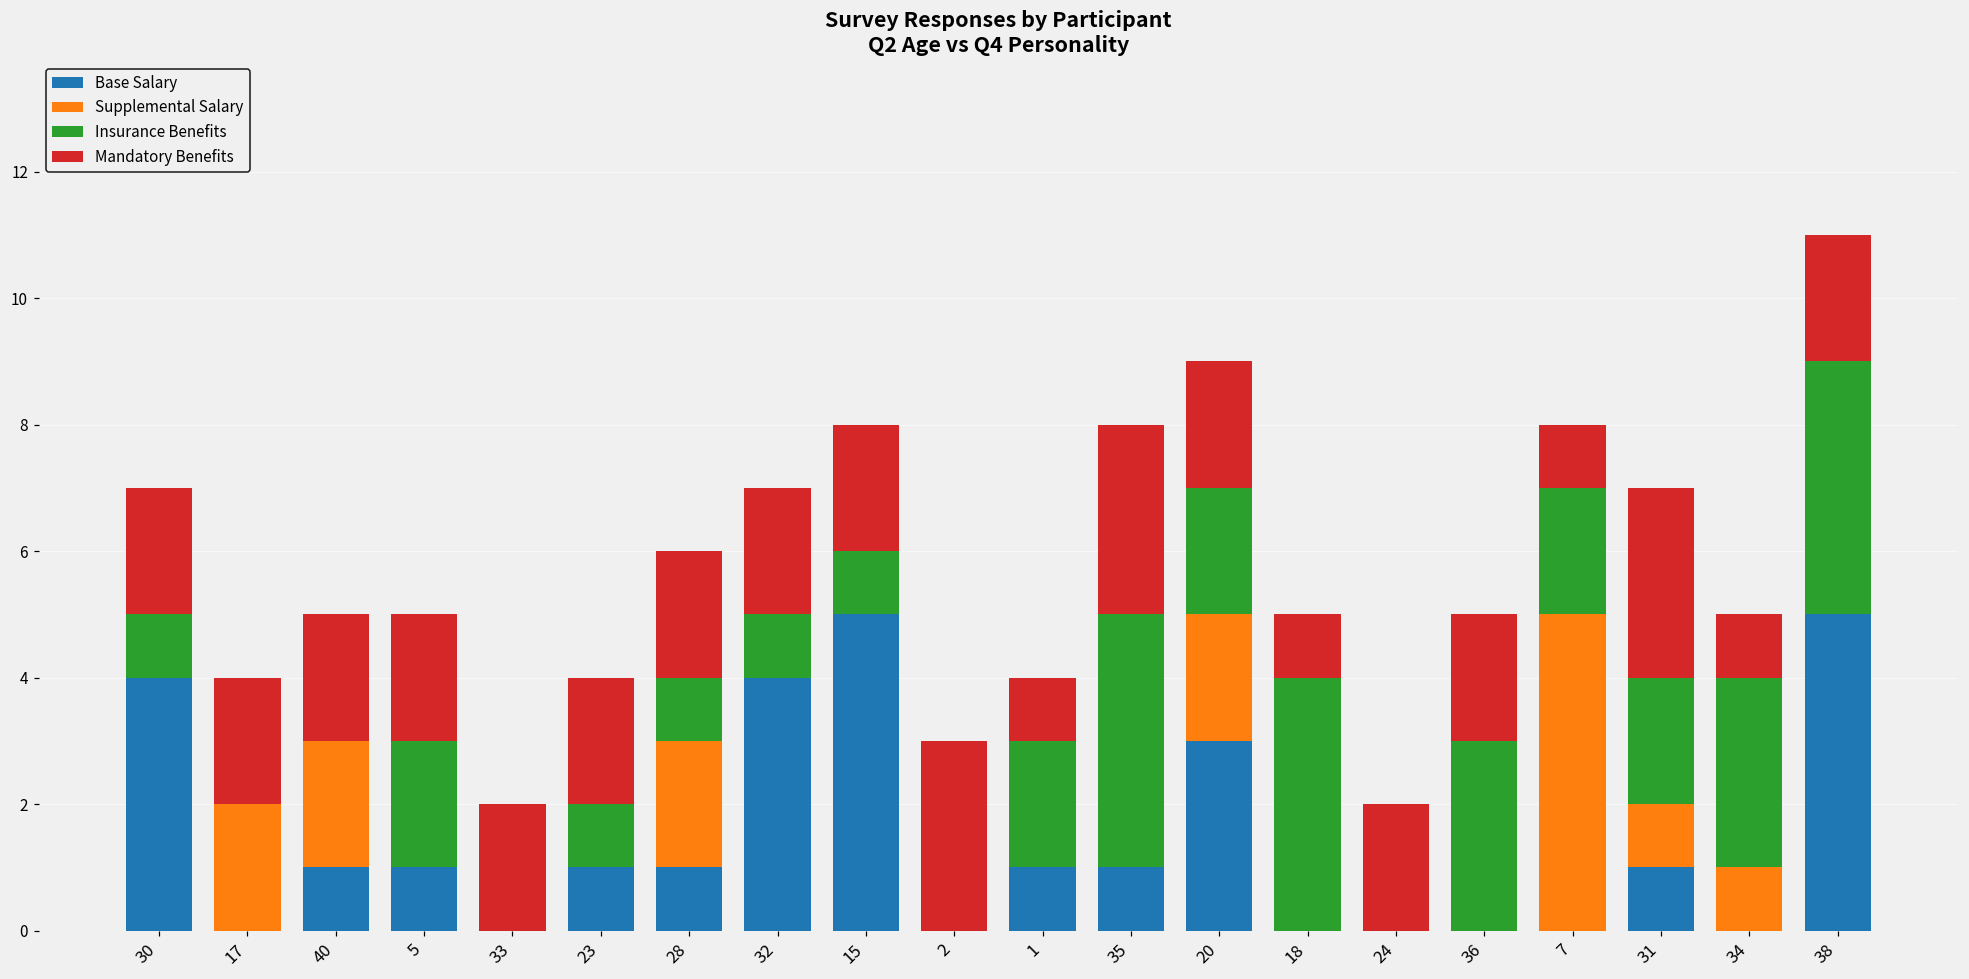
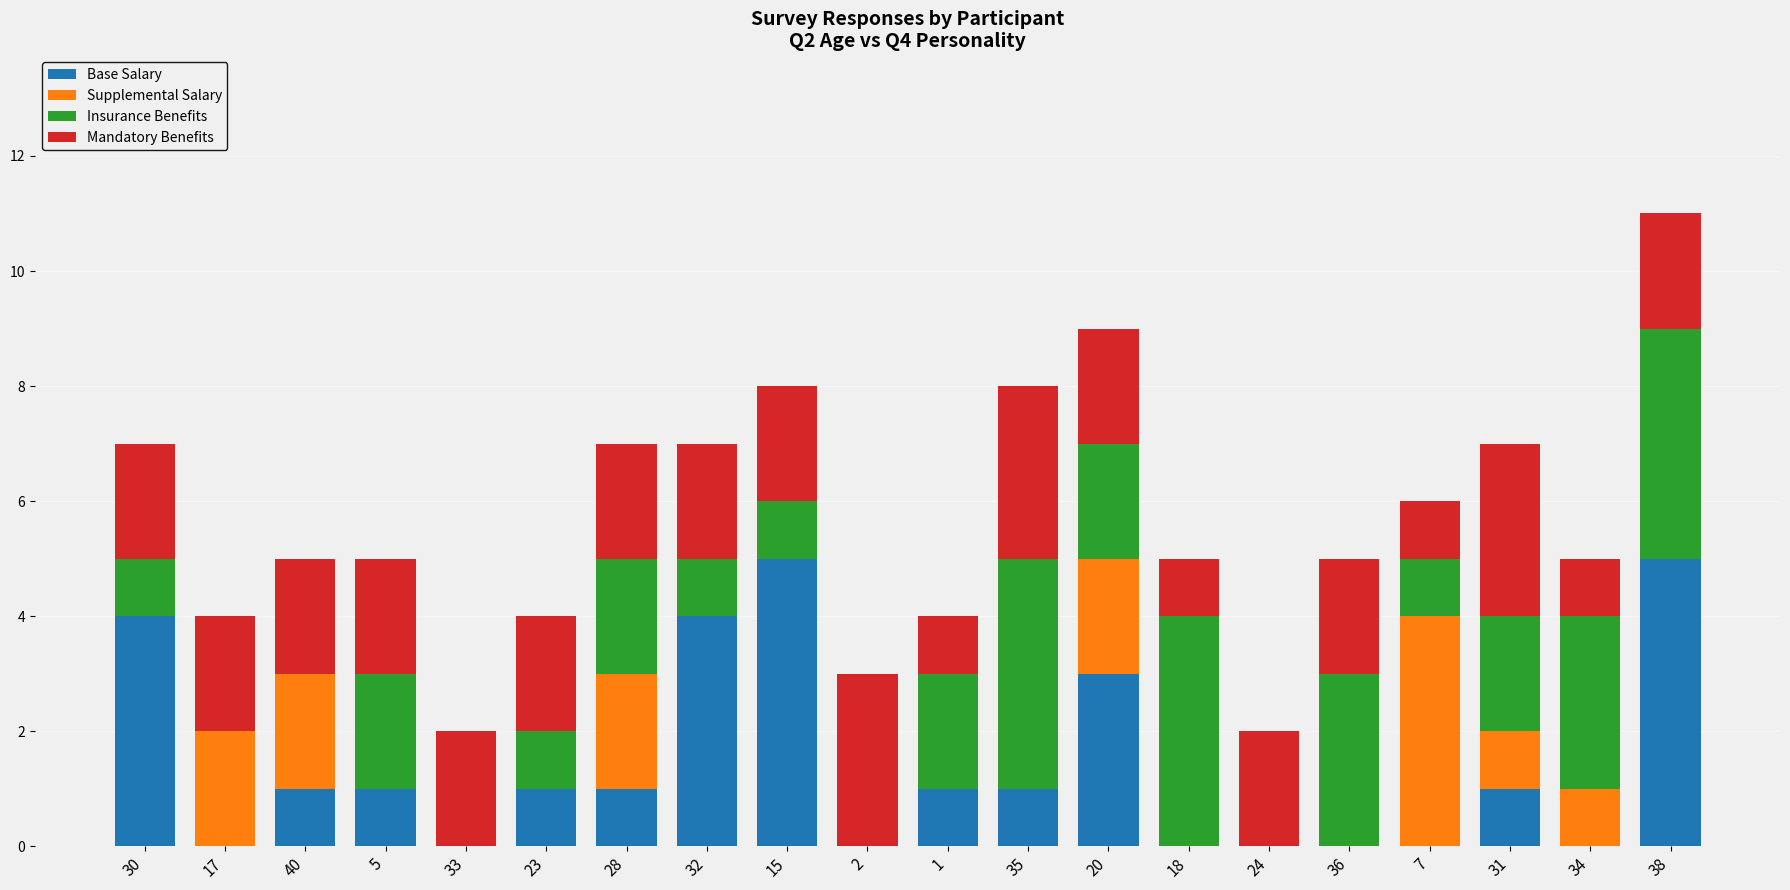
  {
    "Base Salary": {
      "30": 4,
      "17": 0,
      "40": 1,
      "5": 1,
      "33": 0,
      "23": 1,
      "28": 1,
      "32": 4,
      "15": 5,
      "2": 0,
      "1": 1,
      "35": 1,
      "20": 3,
      "18": 0,
      "24": 0,
      "36": 0,
      "7": 0,
      "31": 1,
      "34": 0,
      "38": 5
    },
    "Supplemental Salary": {
-     "7": 5
+     "7": 4
    },
    "Insurance Benefits": {
      "30": 1,
      "17": 0,
      "40": 0,
      "5": 2,
      "33": 0,
      "23": 1,
-     "28": 1,
+     "28": 2,
      "32": 1,
      "15": 1,
      "2": 0,
      "1": 2,
      "35": 4,
      "20": 2,
      "18": 4,
      "24": 0,
      "36": 3,
-     "7": 2,
+     "7": 1,
      "31": 2,
      "34": 3,
      "38": 4
    },
    "Mandatory Benefits": {
      "30": 2,
      "17": 2,
      "40": 2,
      "5": 2,
      "33": 2,
      "23": 2,
      "28": 2,
      "32": 2,
      "15": 2,
      "2": 3,
      "1": 1,
      "35": 3,
      "20": 2,
      "18": 1,
      "24": 2,
      "36": 2,
      "7": 1,
      "31": 3,
      "34": 1,
      "38": 2
    }
  }
